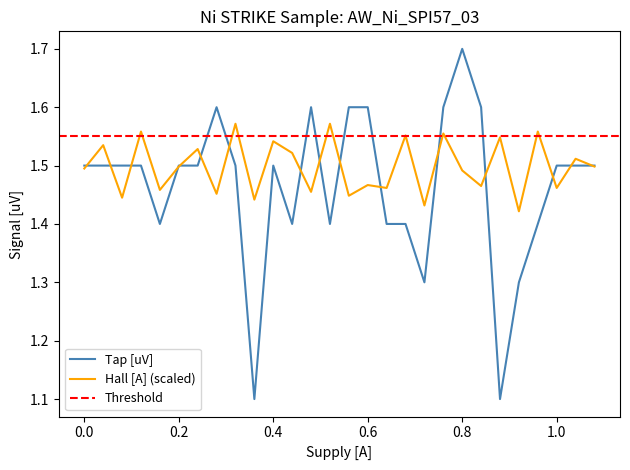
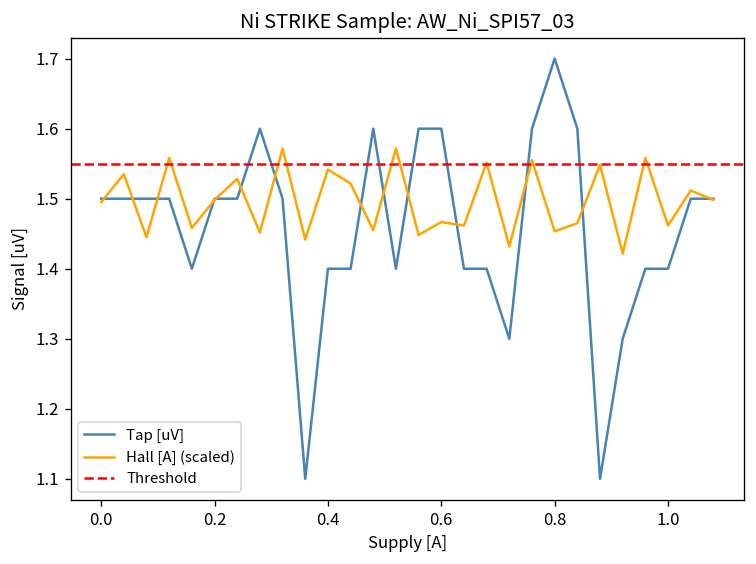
  {
    "Tap [uV]": {
      "0.0": 1.5,
-     "0.4": 1.5,
+     "0.4": 1.4,
      "0.6": 1.6,
      "0.8": 1.7,
-     "1.0": 1.5
+     "1.0": 1.4
    },
    "Hall [A] (scaled)": {
      "0.0": 1.50,
      "0.4": 1.54,
      "0.6": 1.47,
-     "0.8": 1.49,
+     "0.8": 1.45,
      "1.0": 1.46
    }
  }
